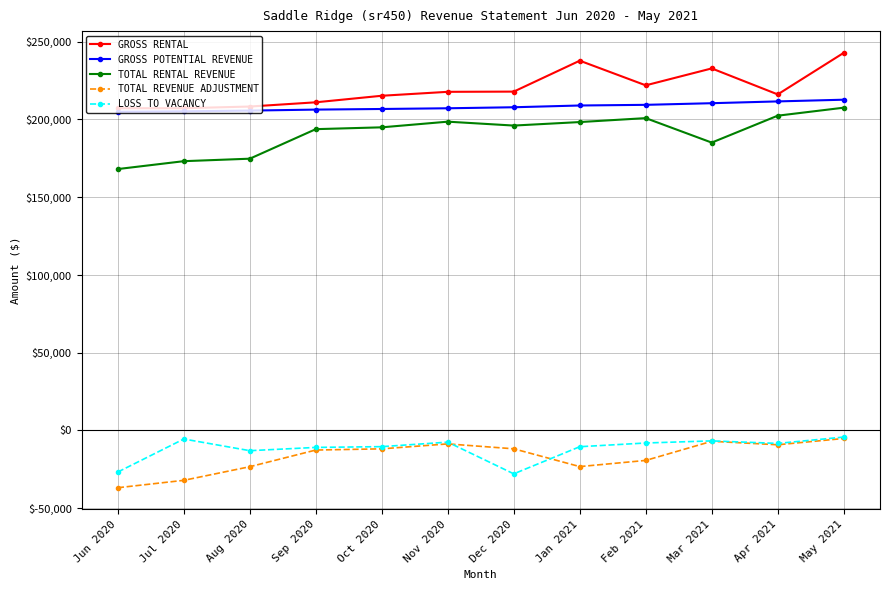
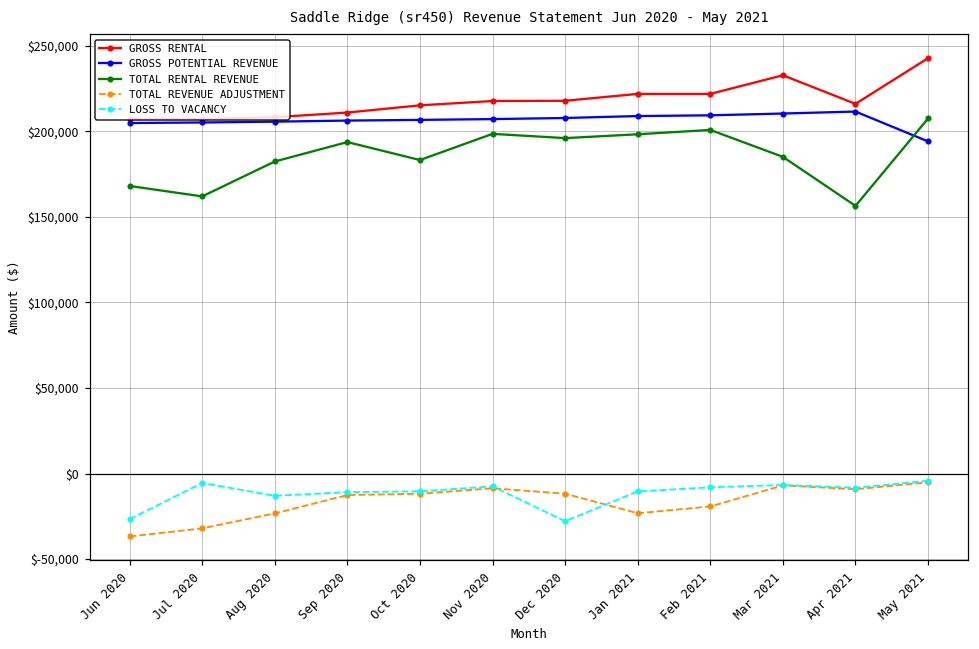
  {
    "GROSS RENTAL": {
      "Sep 2020": "$211,000",
      "Oct 2020": "$215,000",
      "Nov 2020": "$218,000",
      "Dec 2020": "$218,000",
-     "Jan 2021": "$238,000",
+     "Jan 2021": "$222,000",
      "Feb 2021": "$222,000",
      "Mar 2021": "$233,000",
      "Apr 2021": "$216,000",
      "May 2021": "$243,000"
    },
    "GROSS POTENTIAL REVENUE": {
      "Sep 2020": "$206,000",
      "Oct 2020": "$207,000",
      "Nov 2020": "$207,000",
      "Dec 2020": "$208,000",
      "Jan 2021": "$209,000",
      "Feb 2021": "$209,000",
      "Mar 2021": "$210,000",
      "Apr 2021": "$212,000",
-     "May 2021": "$213,000"
+     "May 2021": "$194,000"
    },
    "TOTAL RENTAL REVENUE": {
      "Jun 2020": "$168,000",
-     "Jul 2020": "$173,000",
-     "Aug 2020": "$175,000",
+     "Jul 2020": "$162,000",
+     "Aug 2020": "$182,000",
      "Sep 2020": "$194,000",
-     "Oct 2020": "$195,000",
+     "Oct 2020": "$183,000",
      "Nov 2020": "$199,000",
      "Dec 2020": "$196,000",
      "Jan 2021": "$198,000",
      "Feb 2021": "$201,000",
      "Mar 2021": "$185,000",
-     "Apr 2021": "$202,000",
+     "Apr 2021": "$156,000",
      "May 2021": "$208,000"
    },
    "TOTAL REVENUE ADJUSTMENT": {
      "Jun 2020": "$-37,000",
      "Jul 2020": "$-32,000",
      "Aug 2020": "$-23,000",
      "Sep 2020": "$-13,000",
      "Dec 2020": "$-12,000",
      "Jan 2021": "$-23,000",
      "Feb 2021": "$-19,000"
    },
    "LOSS TO VACANCY": {
      "Jun 2020": "$-27,000",
      "Jul 2020": "$-5,000",
      "Aug 2020": "$-13,000",
      "Sep 2020": "$-11,000",
      "Dec 2020": "$-28,000",
      "Jan 2021": "$-10,000",
      "Feb 2021": "$-8,000"
    }
  }
